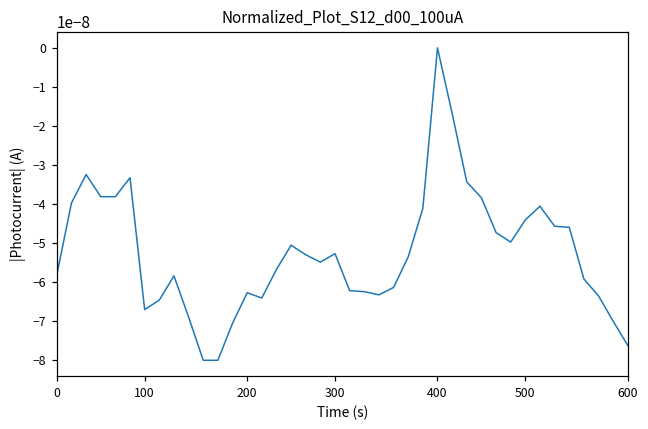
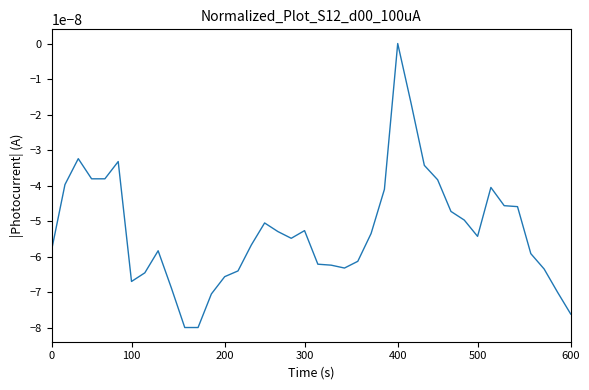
  {
    "0": -0.000000058,
    "100": -0.000000067,
-   "200": -0.000000063,
+   "200": -0.000000066,
    "300": -0.000000053,
    "400": 0.000000000,
-   "500": -0.000000044,
+   "500": -0.000000054,
    "600": -0.000000076
  }
